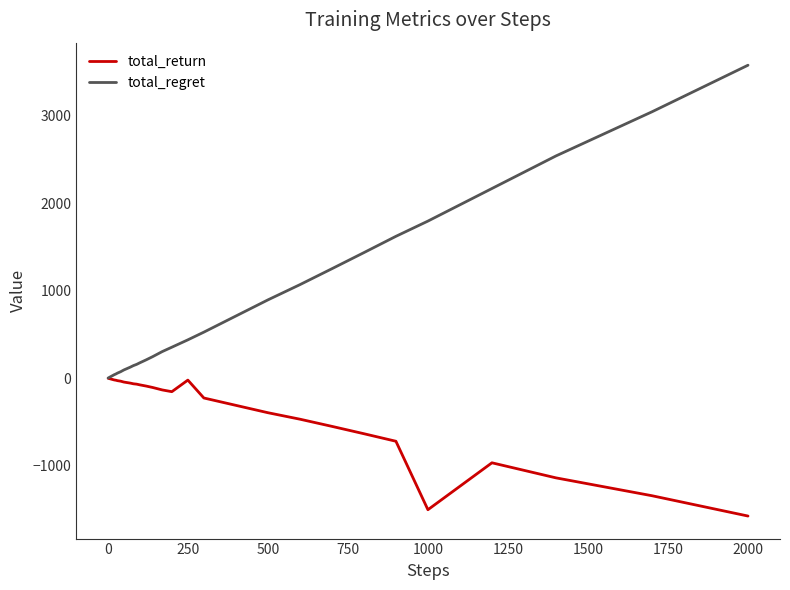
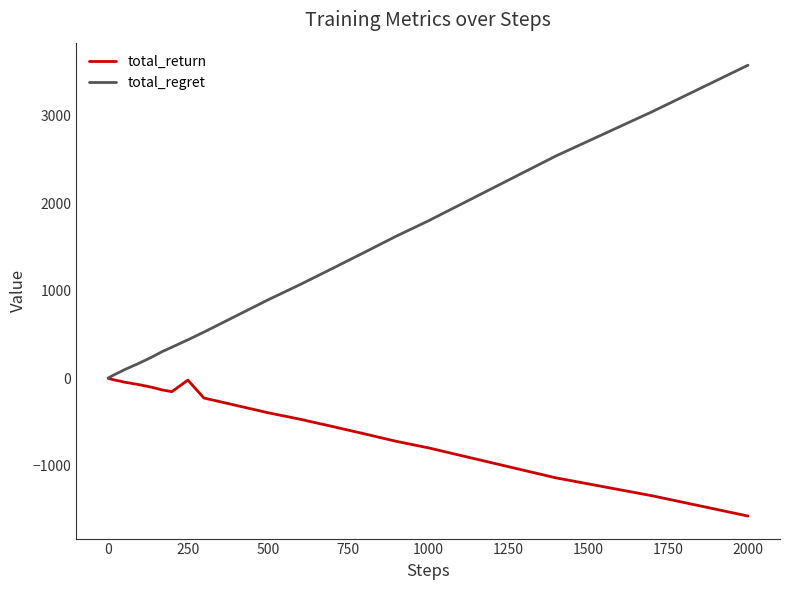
  {
    "total_return": {
      "250": 0,
      "500": -400,
-     "1000": -1500,
+     "1000": -800,
      "2000": -1600
    },
    "total_regret": {
      "250": 400,
      "500": 900,
      "1000": 1800,
      "2000": 3600
    }
  }
